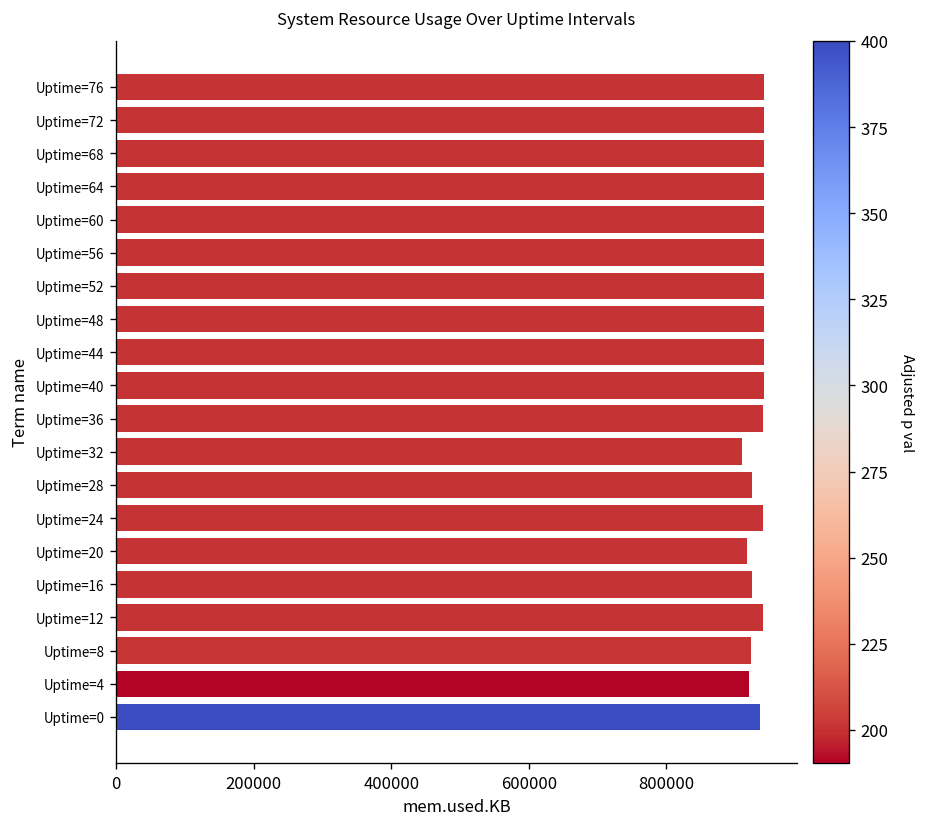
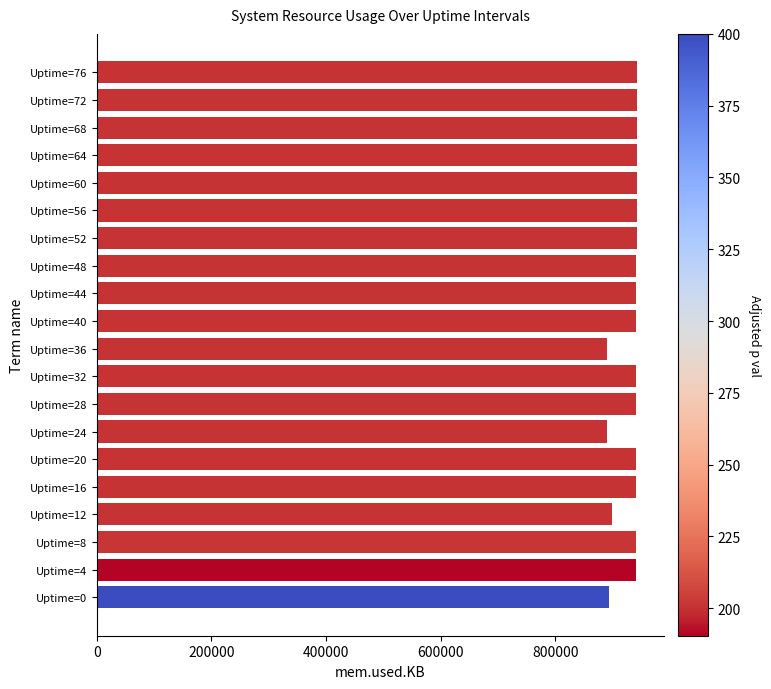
  {
    "Uptime=76": 940000,
    "Uptime=72": 940000,
    "Uptime=68": 940000,
    "Uptime=64": 940000,
    "Uptime=60": 940000,
    "Uptime=56": 940000,
    "Uptime=52": 940000,
    "Uptime=48": 940000,
    "Uptime=44": 940000,
    "Uptime=40": 940000,
-   "Uptime=36": 940000,
-   "Uptime=32": 910000,
-   "Uptime=28": 920000,
-   "Uptime=24": 940000,
-   "Uptime=20": 920000,
-   "Uptime=16": 920000,
-   "Uptime=12": 940000,
-   "Uptime=8": 920000,
-   "Uptime=4": 920000,
-   "Uptime=0": 940000
+   "Uptime=36": 890000,
+   "Uptime=32": 940000,
+   "Uptime=28": 940000,
+   "Uptime=24": 890000,
+   "Uptime=20": 940000,
+   "Uptime=16": 940000,
+   "Uptime=12": 900000,
+   "Uptime=8": 940000,
+   "Uptime=4": 940000,
+   "Uptime=0": 890000
  }
